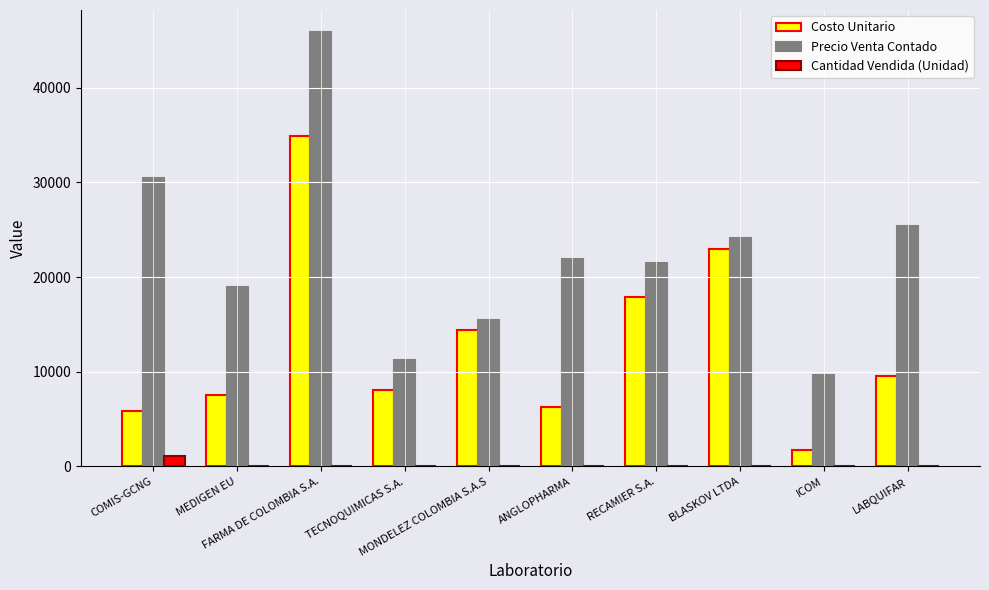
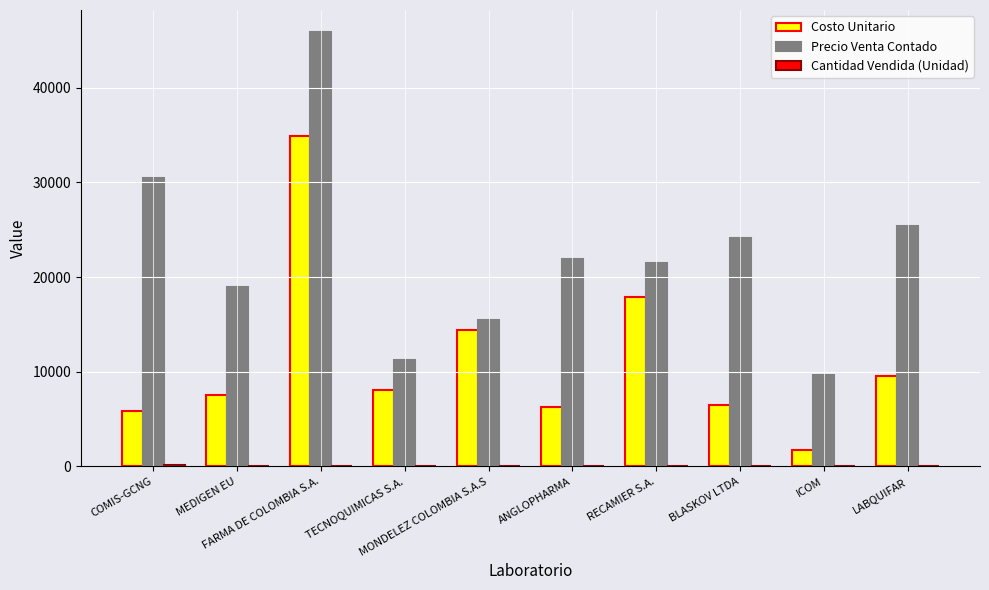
  {
    "Costo Unitario": {
      "COMIS-GCNG": 6000,
      "MEDIGEN EU": 8000,
      "FARMA DE COLOMBIA S.A.": 35000,
      "TECNOQUIMICAS S.A.": 8000,
      "MONDELEZ COLOMBIA S.A.S": 14000,
      "ANGLOPHARMA": 6000,
      "RECAMIER S.A.": 18000,
-     "BLASKOV LTDA": 23000,
+     "BLASKOV LTDA": 7000,
      "ICOM": 2000,
      "LABQUIFAR": 10000
    },
    "Precio Venta Contado": {
      "COMIS-GCNG": 31000,
      "MEDIGEN EU": 19000,
      "FARMA DE COLOMBIA S.A.": 46000,
      "TECNOQUIMICAS S.A.": 11000,
      "MONDELEZ COLOMBIA S.A.S": 15000,
      "ANGLOPHARMA": 22000,
      "RECAMIER S.A.": 22000,
      "BLASKOV LTDA": 24000,
      "ICOM": 10000,
      "LABQUIFAR": 25000
    },
    "Cantidad Vendida (Unidad)": {
-     "COMIS-GCNG": 1000,
+     "COMIS-GCNG": 0,
      "MEDIGEN EU": 0,
      "FARMA DE COLOMBIA S.A.": 0,
      "TECNOQUIMICAS S.A.": 0,
      "ANGLOPHARMA": 0,
      "RECAMIER S.A.": 0,
      "BLASKOV LTDA": 0,
      "ICOM": 0
    }
  }
